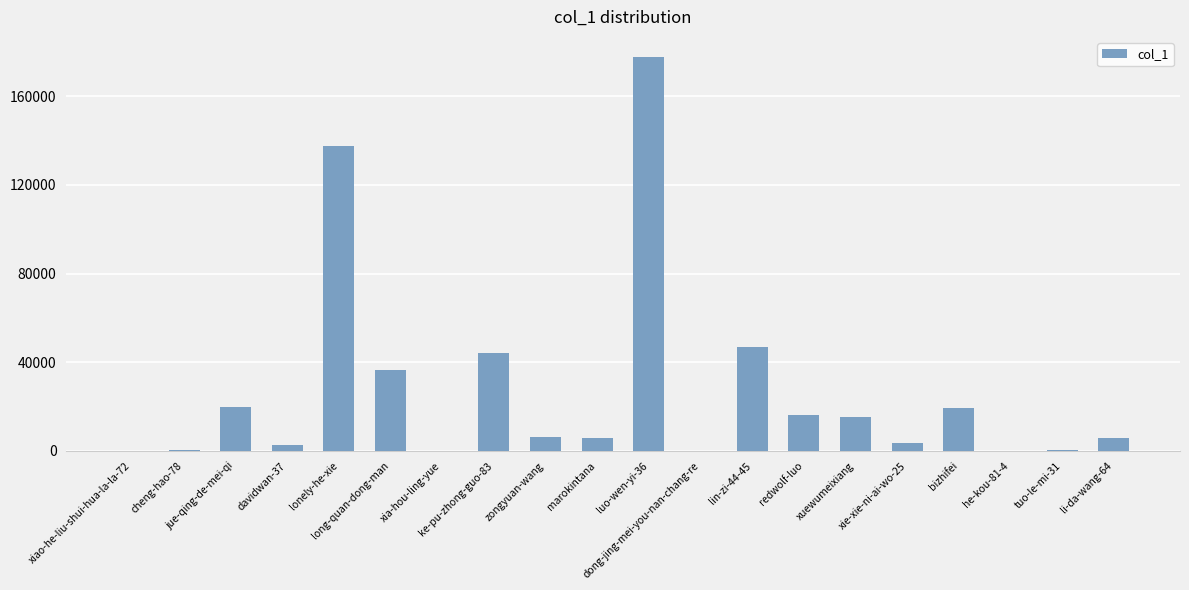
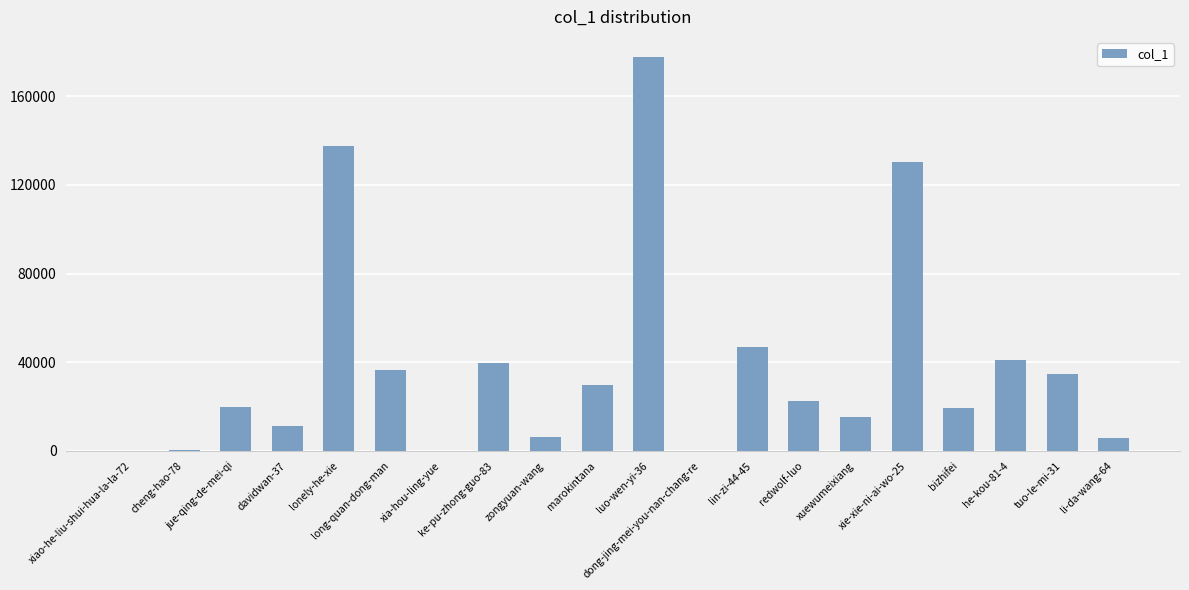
  {
    "jue-qing-de-mei-qi": 20000,
-   "davidwan-37": 3000,
+   "davidwan-37": 11000,
    "lonely-he-xie": 138000,
    "long-quan-dong-man": 37000,
-   "ke-pu-zhong-guo-83": 44000,
+   "ke-pu-zhong-guo-83": 40000,
    "zongyuan-wang": 6000,
-   "marokintana": 6000,
+   "marokintana": 30000,
    "luo-wen-yi-36": 178000,
    "lin-zi-44-45": 47000,
-   "redwolf-luo": 16000,
+   "redwolf-luo": 22000,
    "xuewumeixiang": 15000,
-   "xie-xie-ni-ai-wo-25": 3000,
+   "xie-xie-ni-ai-wo-25": 130000,
    "bizhifei": 20000,
-   "he-kou-81-4": 0,
-   "tuo-le-mi-31": 0,
+   "he-kou-81-4": 41000,
+   "tuo-le-mi-31": 35000,
    "li-da-wang-64": 6000
  }
